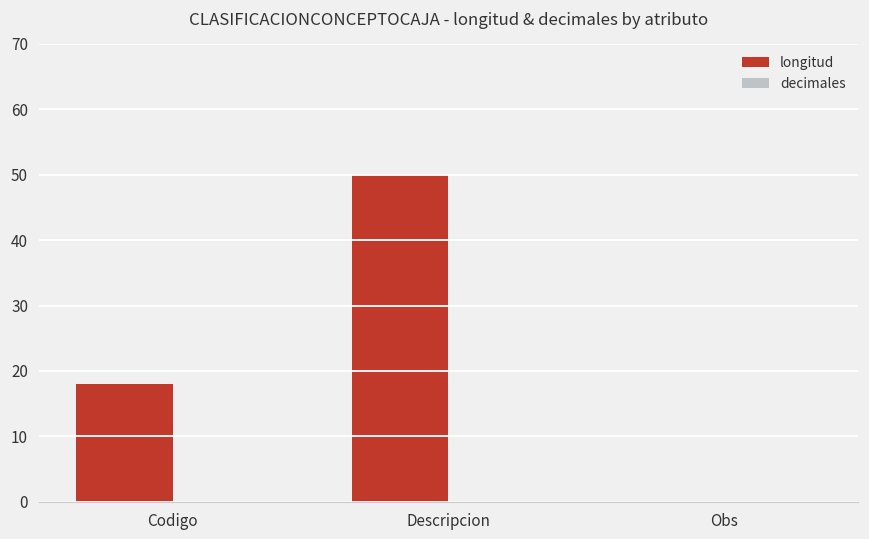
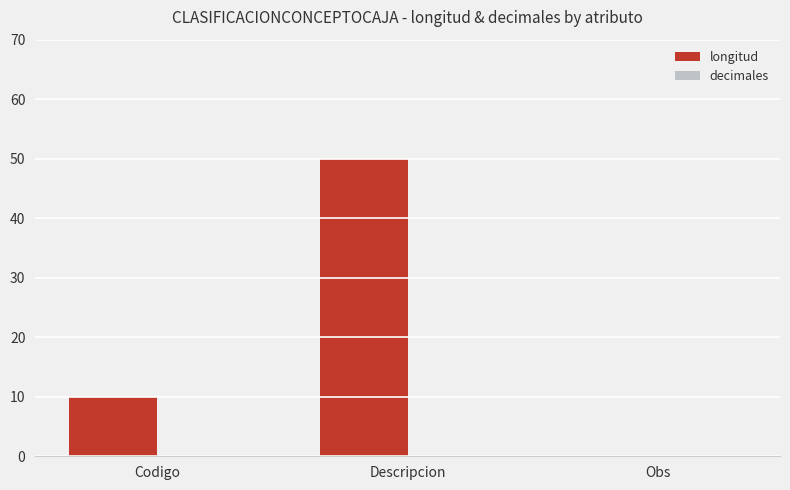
  {
    "longitud": {
-     "Codigo": 18,
+     "Codigo": 10,
      "Descripcion": 50,
      "Obs": 0
    },
    "decimales": {
      "Codigo": 0,
      "Descripcion": 0,
      "Obs": 0
    }
  }
